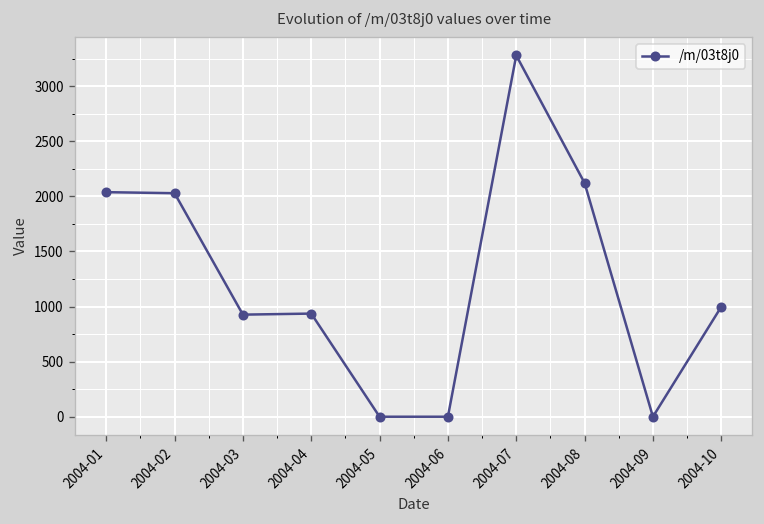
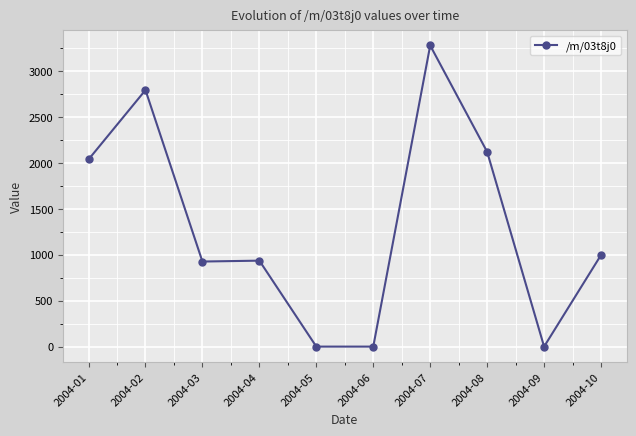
  {
    "2004-01": 2000,
-   "2004-02": 2000,
+   "2004-02": 2800,
    "2004-03": 900,
    "2004-04": 900,
    "2004-05": 0,
    "2004-06": 0,
    "2004-07": 3300,
    "2004-08": 2100,
    "2004-09": 0,
    "2004-10": 1000
  }
